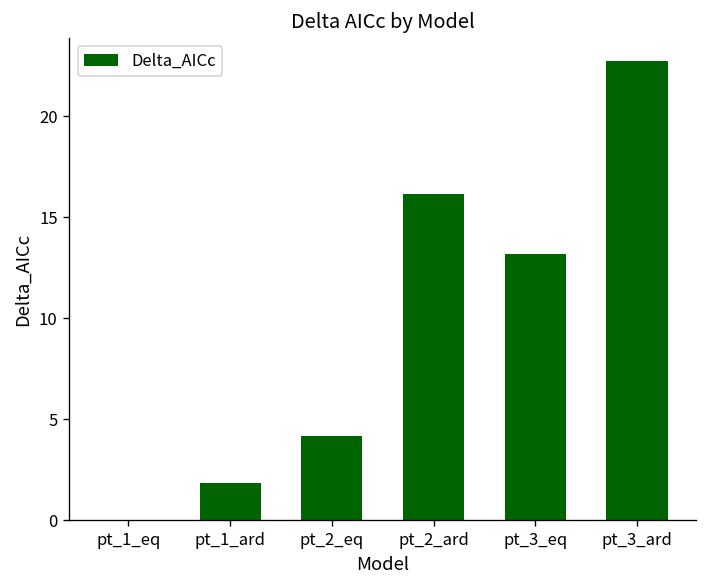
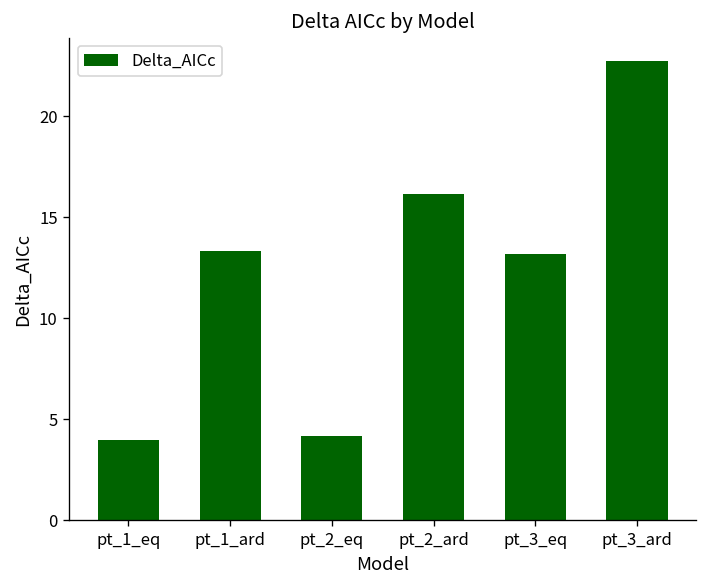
  {
-   "pt_1_eq": 0,
-   "pt_1_ard": 1.9,
+   "pt_1_eq": 4,
+   "pt_1_ard": 13.3,
    "pt_2_eq": 4.2,
    "pt_2_ard": 16.2,
    "pt_3_eq": 13.2,
    "pt_3_ard": 22.8
  }
